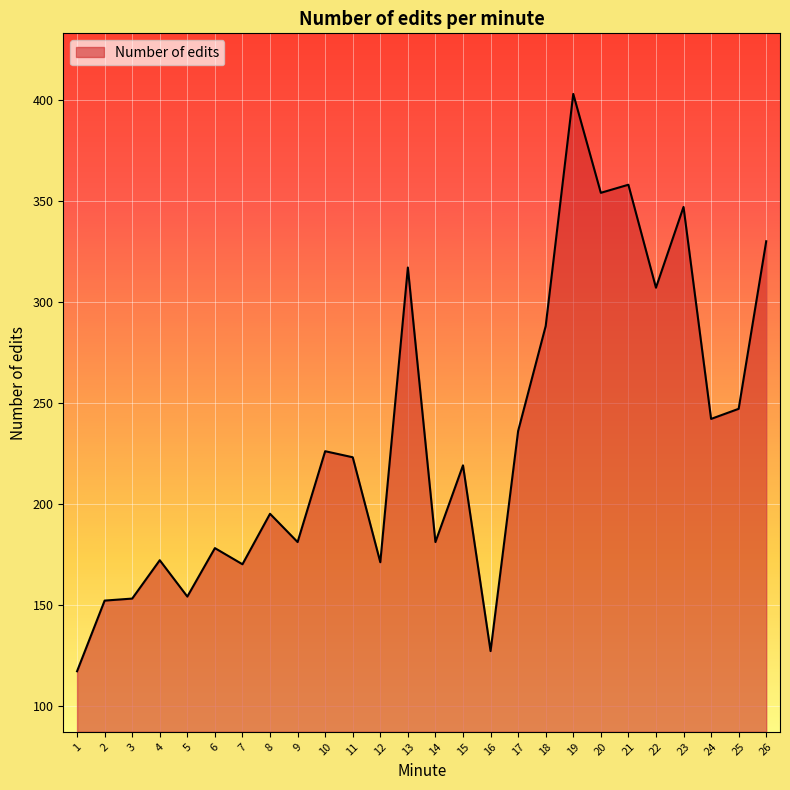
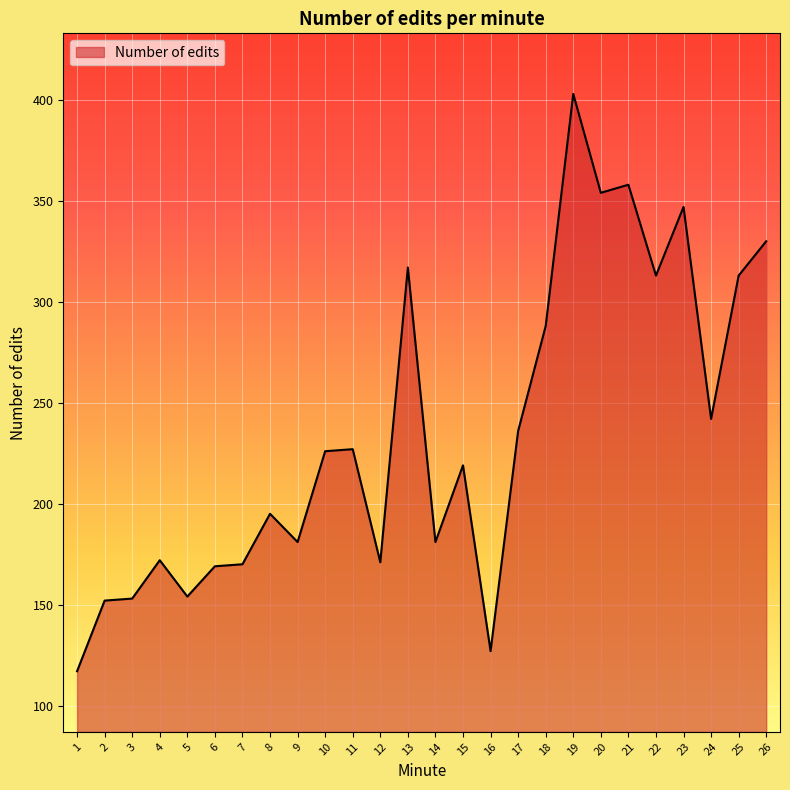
  {
    "1": 117,
    "2": 152,
    "3": 153,
    "4": 172,
    "5": 154,
-   "6": 178,
+   "6": 169,
    "7": 170,
    "8": 195,
    "9": 181,
    "10": 226,
-   "11": 223,
+   "11": 227,
    "12": 171,
    "13": 317,
    "14": 181,
    "15": 219,
    "16": 127,
    "17": 236,
    "18": 288,
    "19": 403,
    "20": 354,
    "21": 358,
-   "22": 307,
+   "22": 313,
    "23": 347,
    "24": 242,
-   "25": 247,
+   "25": 313,
    "26": 330
  }
